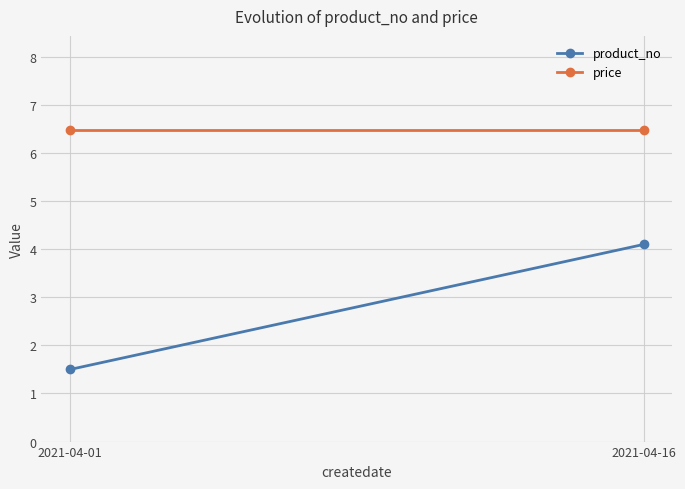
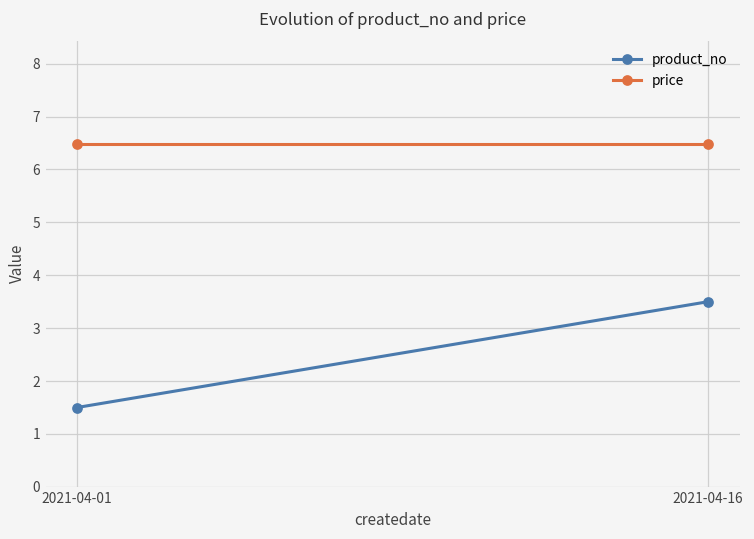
  {
    "product_no": {
      "2021-04-01": 1.5,
-     "2021-04-16": 4.1
+     "2021-04-16": 3.5
    },
    "price": {
      "2021-04-01": 6.5,
      "2021-04-16": 6.5
    }
  }
